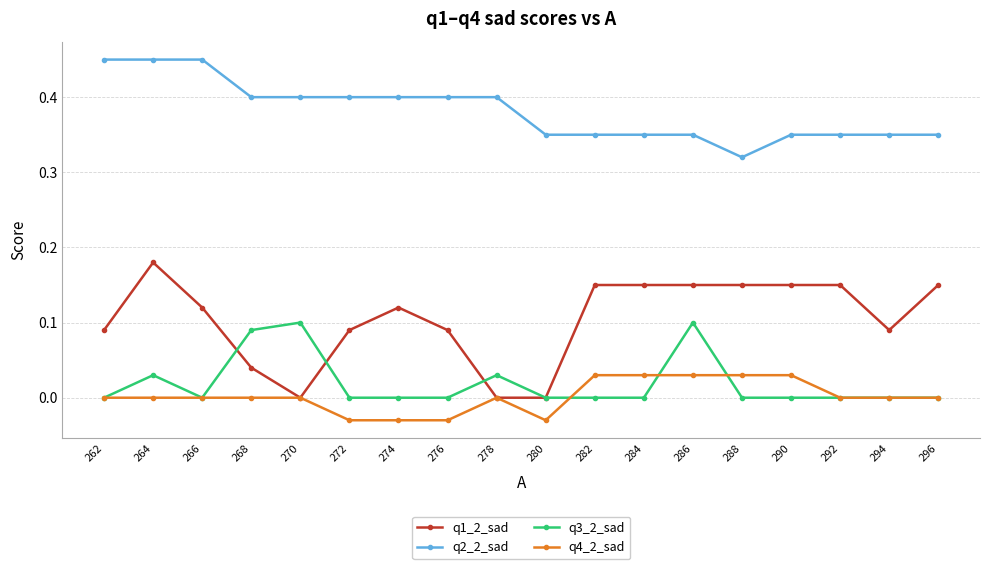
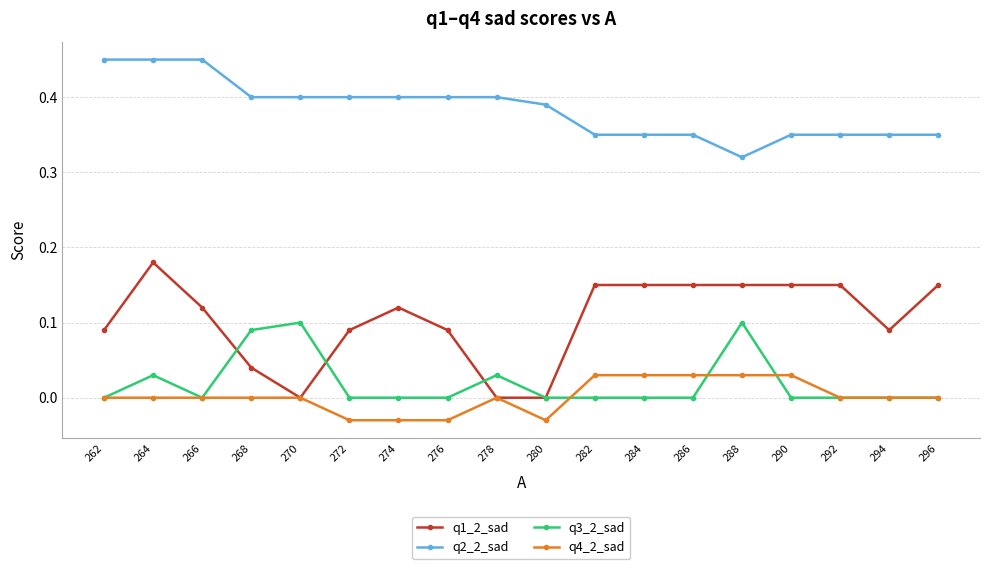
  {
    "q1_2_sad": {
      "262": 0.09,
      "264": 0.18,
      "266": 0.12,
      "268": 0.04,
      "272": 0.09,
      "274": 0.12,
      "276": 0.09,
      "282": 0.15,
      "284": 0.15,
      "286": 0.15,
      "288": 0.15,
      "290": 0.15,
      "292": 0.15,
      "294": 0.09,
      "296": 0.15
    },
    "q2_2_sad": {
      "262": 0.45,
      "264": 0.45,
      "266": 0.45,
      "268": 0.40,
      "270": 0.40,
      "272": 0.40,
      "274": 0.40,
      "276": 0.40,
      "278": 0.40,
-     "280": 0.35,
+     "280": 0.39,
      "282": 0.35,
      "284": 0.35,
      "286": 0.35,
      "288": 0.32,
      "290": 0.35,
      "292": 0.35,
      "294": 0.35,
      "296": 0.35
    },
    "q3_2_sad": {
      "264": 0.03,
      "268": 0.09,
      "270": 0.1,
      "272": 0.0,
      "274": 0.0,
      "276": 0.0,
      "278": 0.03,
      "282": 0.0,
      "284": 0.0,
-     "286": 0.1,
-     "288": 0.0,
+     "286": 0.0,
+     "288": 0.1,
      "290": 0.0
    },
    "q4_2_sad": {
      "264": 0.00,
      "268": 0.00,
      "272": -0.03,
      "274": -0.03,
      "276": -0.03,
      "280": -0.03,
      "282": 0.03,
      "284": 0.03,
      "286": 0.03,
      "288": 0.03,
      "290": 0.03
    }
  }
